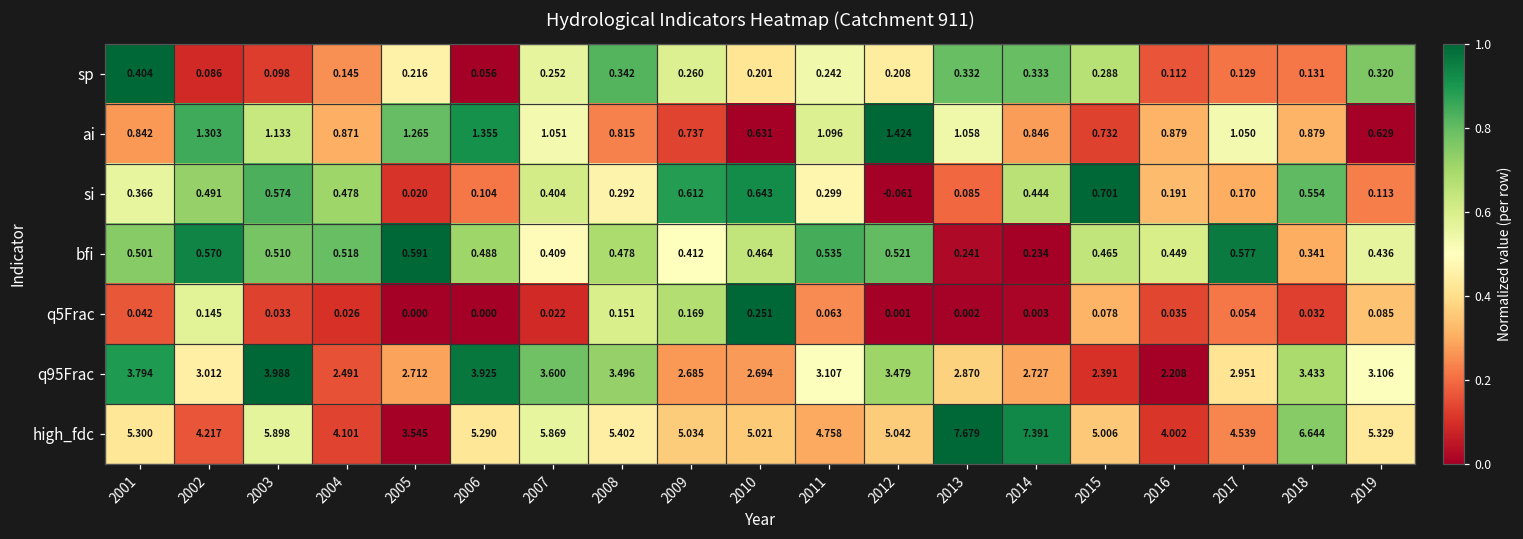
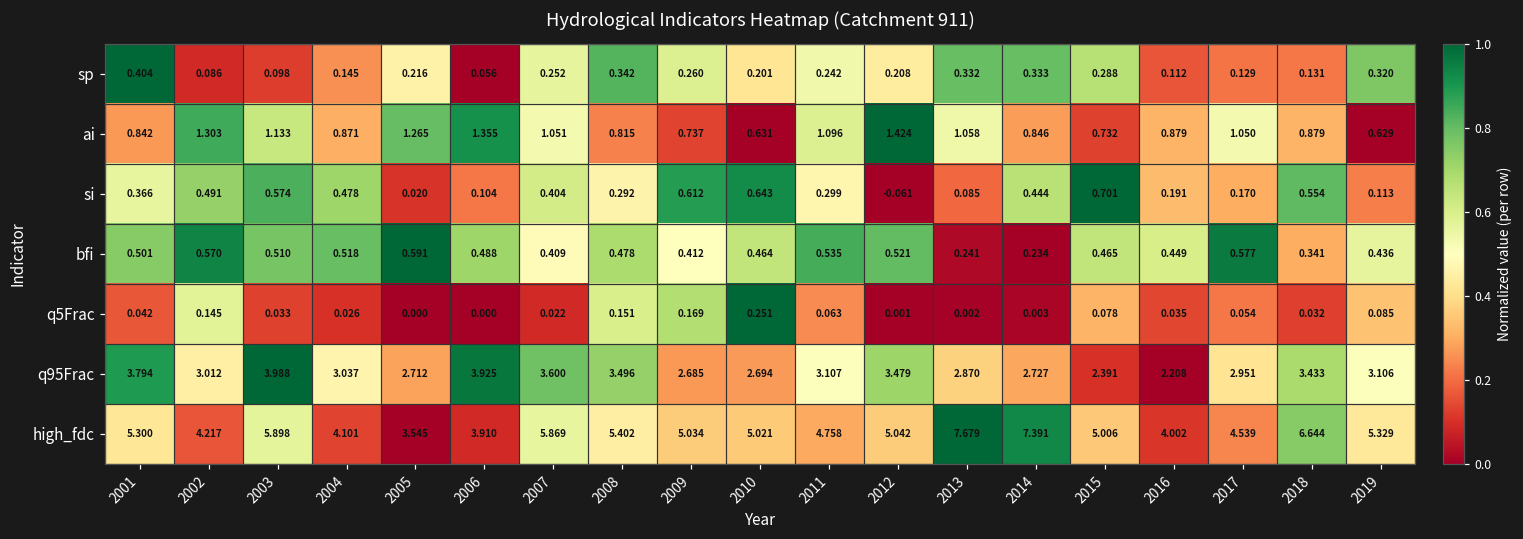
  {
    "sp": {
      "2001": 0.404,
      "2002": 0.086,
      "2003": 0.098,
      "2004": 0.145,
      "2005": 0.216,
      "2006": 0.056,
      "2007": 0.252,
      "2008": 0.342,
      "2009": 0.260,
      "2010": 0.201,
      "2011": 0.242,
      "2012": 0.208,
      "2013": 0.332,
      "2014": 0.333,
      "2015": 0.288,
      "2016": 0.112,
      "2017": 0.129,
      "2018": 0.131,
      "2019": 0.320
    },
    "ai": {
      "2001": 0.842,
      "2002": 1.303,
      "2003": 1.133,
      "2004": 0.871,
      "2005": 1.265,
      "2006": 1.355,
      "2007": 1.051,
      "2008": 0.815,
      "2009": 0.737,
      "2010": 0.631,
      "2011": 1.096,
      "2012": 1.424,
      "2013": 1.058,
      "2014": 0.846,
      "2015": 0.732,
      "2016": 0.879,
      "2017": 1.050,
      "2018": 0.879,
      "2019": 0.629
    },
    "si": {
      "2001": 0.366,
      "2002": 0.491,
      "2003": 0.574,
      "2004": 0.478,
      "2005": 0.020,
      "2006": 0.104,
      "2007": 0.404,
      "2008": 0.292,
      "2009": 0.612,
      "2010": 0.643,
      "2011": 0.299,
      "2012": -0.061,
      "2013": 0.085,
      "2014": 0.444,
      "2015": 0.701,
      "2016": 0.191,
      "2017": 0.170,
      "2018": 0.554,
      "2019": 0.113
    },
    "bfi": {
      "2001": 0.501,
      "2002": 0.570,
      "2003": 0.510,
      "2004": 0.518,
      "2005": 0.591,
      "2006": 0.488,
      "2007": 0.409,
      "2008": 0.478,
      "2009": 0.412,
      "2010": 0.464,
      "2011": 0.535,
      "2012": 0.521,
      "2013": 0.241,
      "2014": 0.234,
      "2015": 0.465,
      "2016": 0.449,
      "2017": 0.577,
      "2018": 0.341,
      "2019": 0.436
    },
    "q5Frac": {
      "2001": 0.042,
      "2002": 0.145,
      "2003": 0.033,
      "2004": 0.026,
      "2005": 0.000,
      "2006": 0.000,
      "2007": 0.022,
      "2008": 0.151,
      "2009": 0.169,
      "2010": 0.251,
      "2011": 0.063,
      "2012": 0.001,
      "2013": 0.002,
      "2014": 0.003,
      "2015": 0.078,
      "2016": 0.035,
      "2017": 0.054,
      "2018": 0.032,
      "2019": 0.085
    },
    "q95Frac": {
      "2001": 3.794,
      "2002": 3.012,
      "2003": 3.988,
-     "2004": 2.491,
+     "2004": 3.037,
      "2005": 2.712,
      "2006": 3.925,
      "2007": 3.600,
      "2008": 3.496,
      "2009": 2.685,
      "2010": 2.694,
      "2011": 3.107,
      "2012": 3.479,
      "2013": 2.870,
      "2014": 2.727,
      "2015": 2.391,
      "2016": 2.208,
      "2017": 2.951,
      "2018": 3.433,
      "2019": 3.106
    },
    "high_fdc": {
      "2001": 5.300,
      "2002": 4.217,
      "2003": 5.898,
      "2004": 4.101,
      "2005": 3.545,
-     "2006": 5.290,
+     "2006": 3.910,
      "2007": 5.869,
      "2008": 5.402,
      "2009": 5.034,
      "2010": 5.021,
      "2011": 4.758,
      "2012": 5.042,
      "2013": 7.679,
      "2014": 7.391,
      "2015": 5.006,
      "2016": 4.002,
      "2017": 4.539,
      "2018": 6.644,
      "2019": 5.329
    }
  }
